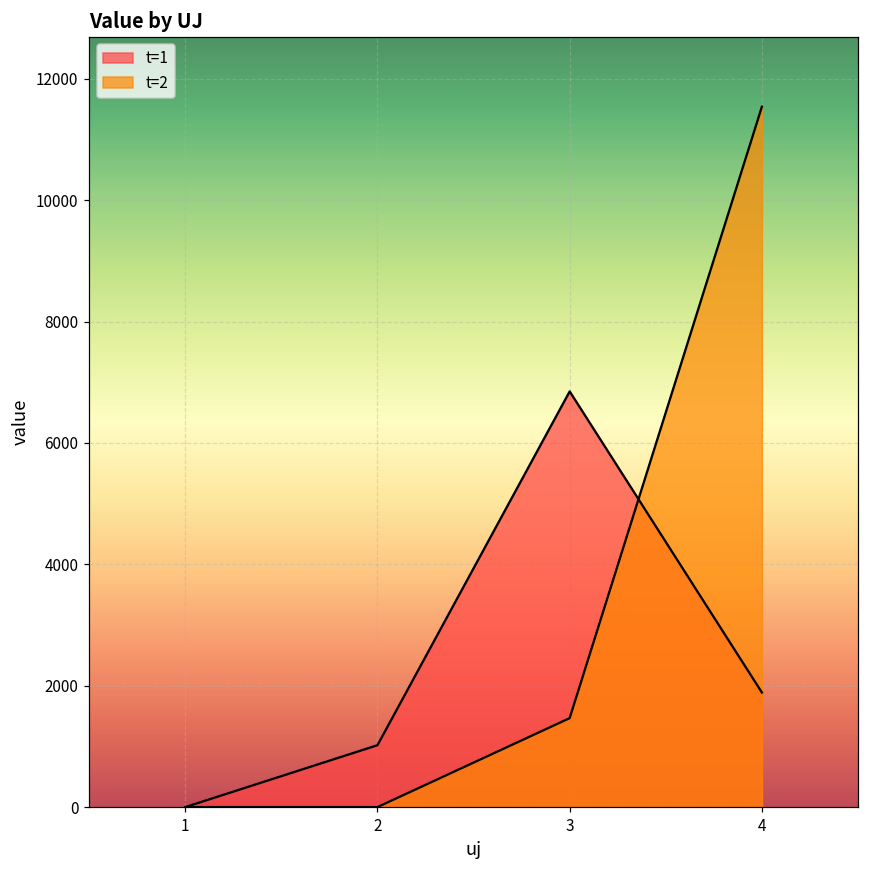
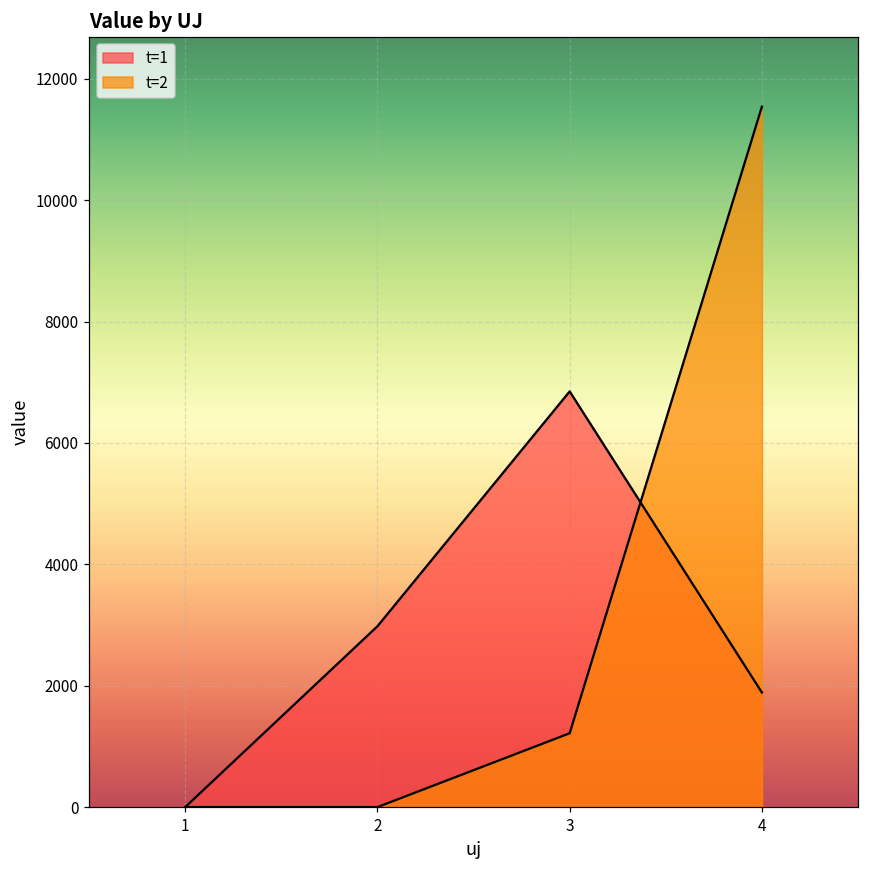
  {
    "t=1": {
-     "2": 1000,
+     "2": 3000,
      "3": 6800,
      "4": 1900
    },
    "t=2": {
      "2": 0,
-     "3": 1500,
+     "3": 1200,
      "4": 11500
    }
  }
